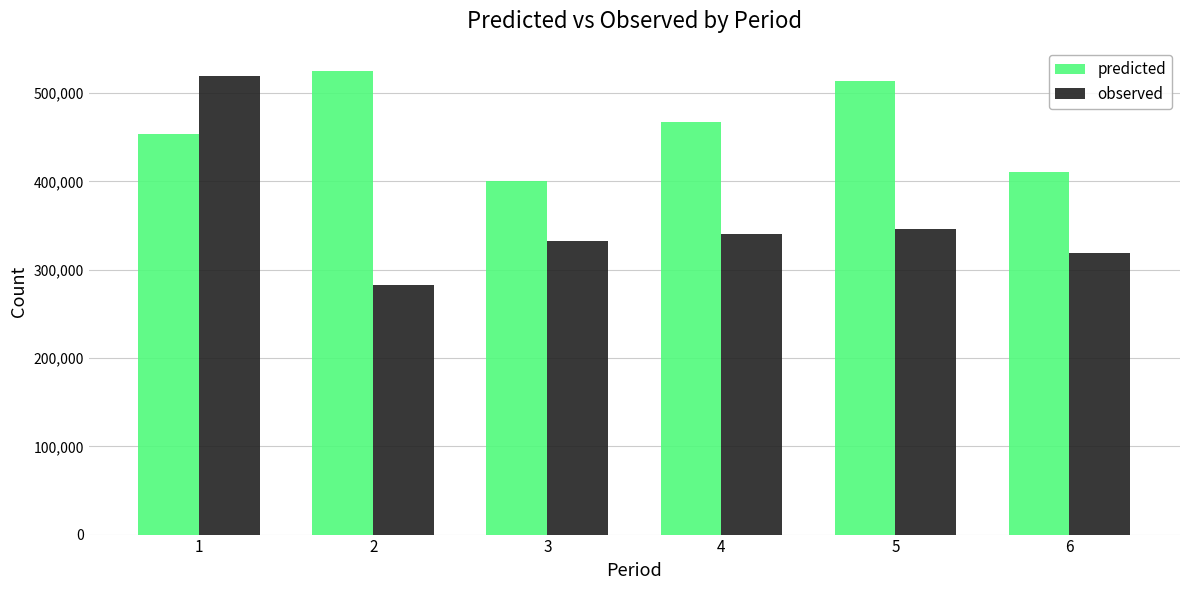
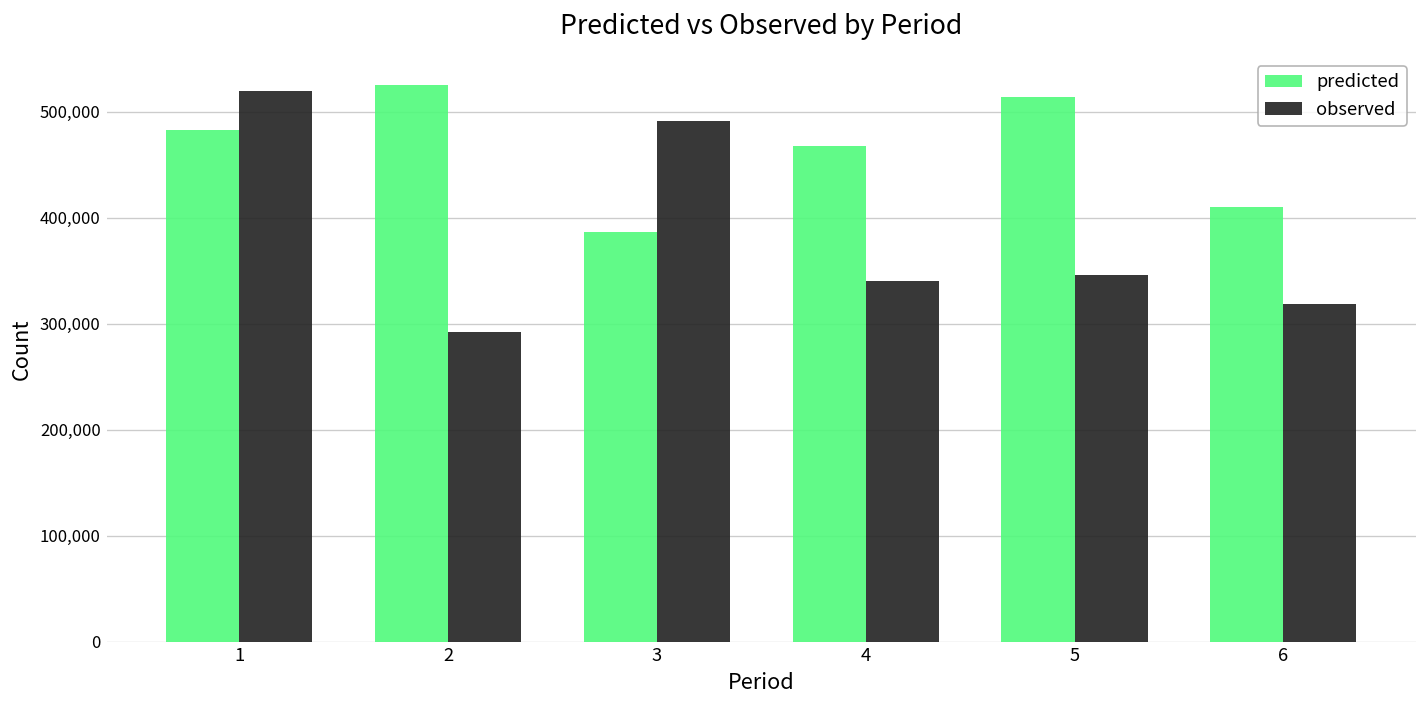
  {
    "predicted": {
-     "1": "450,000",
+     "1": "480,000",
      "2": "530,000",
-     "3": "400,000",
+     "3": "390,000",
      "4": "470,000",
      "5": "510,000",
      "6": "410,000"
    },
    "observed": {
      "1": "520,000",
-     "2": "280,000",
-     "3": "330,000",
+     "2": "290,000",
+     "3": "490,000",
      "4": "340,000",
      "5": "350,000",
      "6": "320,000"
    }
  }
